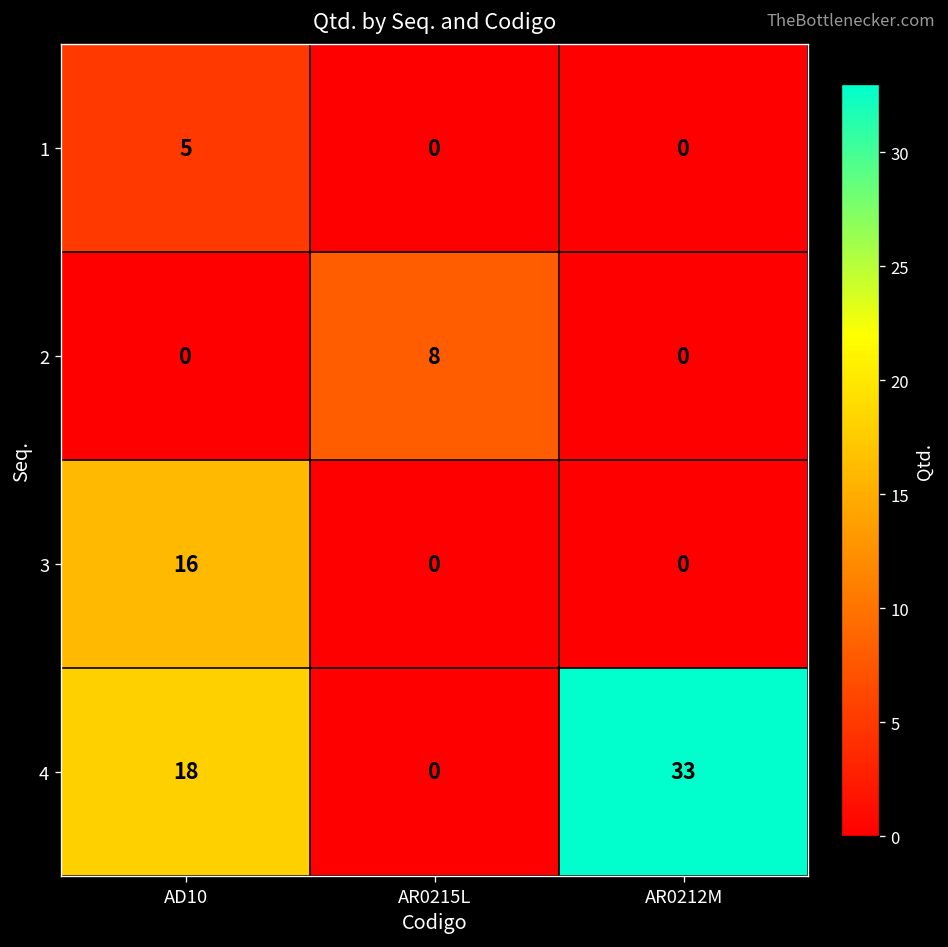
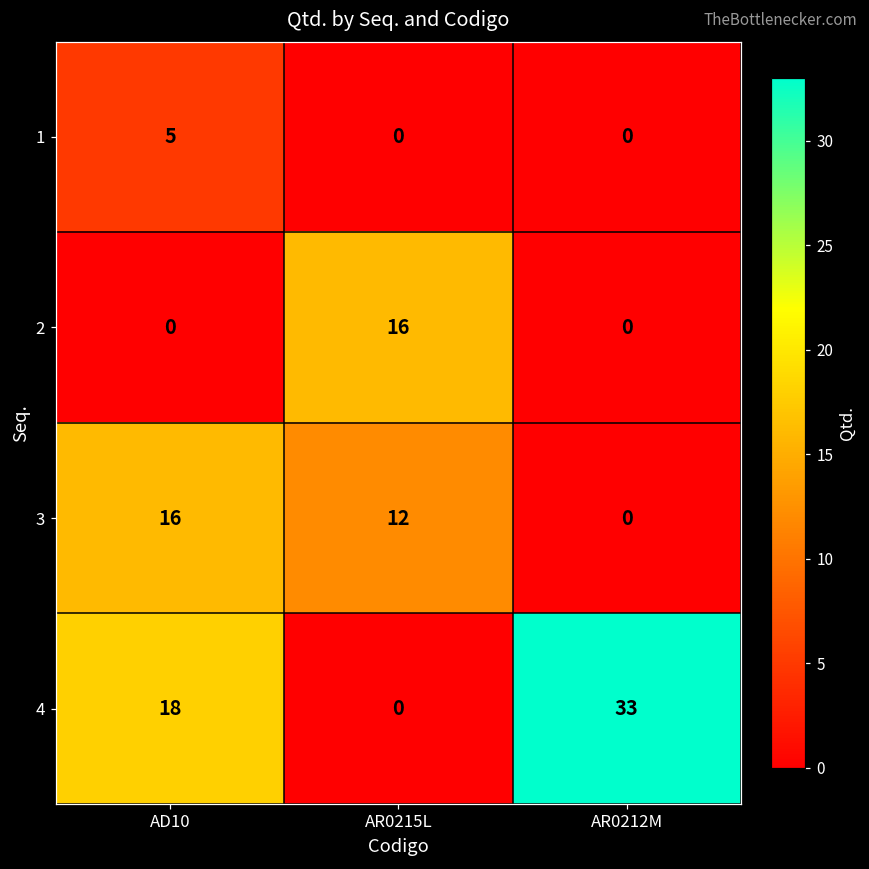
  {
    "1": {
      "AD10": 5,
      "AR0215L": 0,
      "AR0212M": 0
    },
    "2": {
      "AD10": 0,
-     "AR0215L": 8,
+     "AR0215L": 16,
      "AR0212M": 0
    },
    "3": {
      "AD10": 16,
-     "AR0215L": 0,
+     "AR0215L": 12,
      "AR0212M": 0
    },
    "4": {
      "AD10": 18,
      "AR0215L": 0,
      "AR0212M": 33
    }
  }
